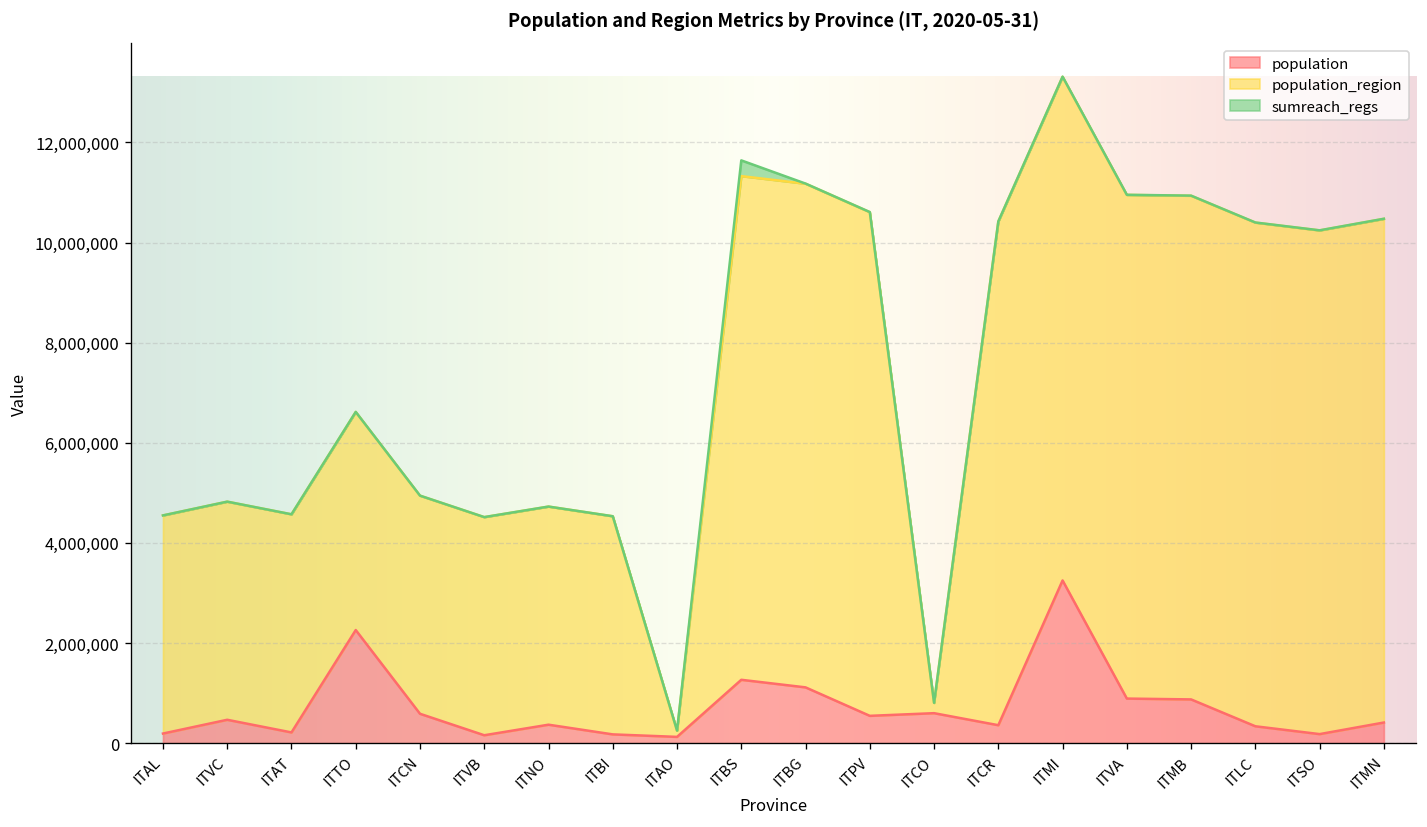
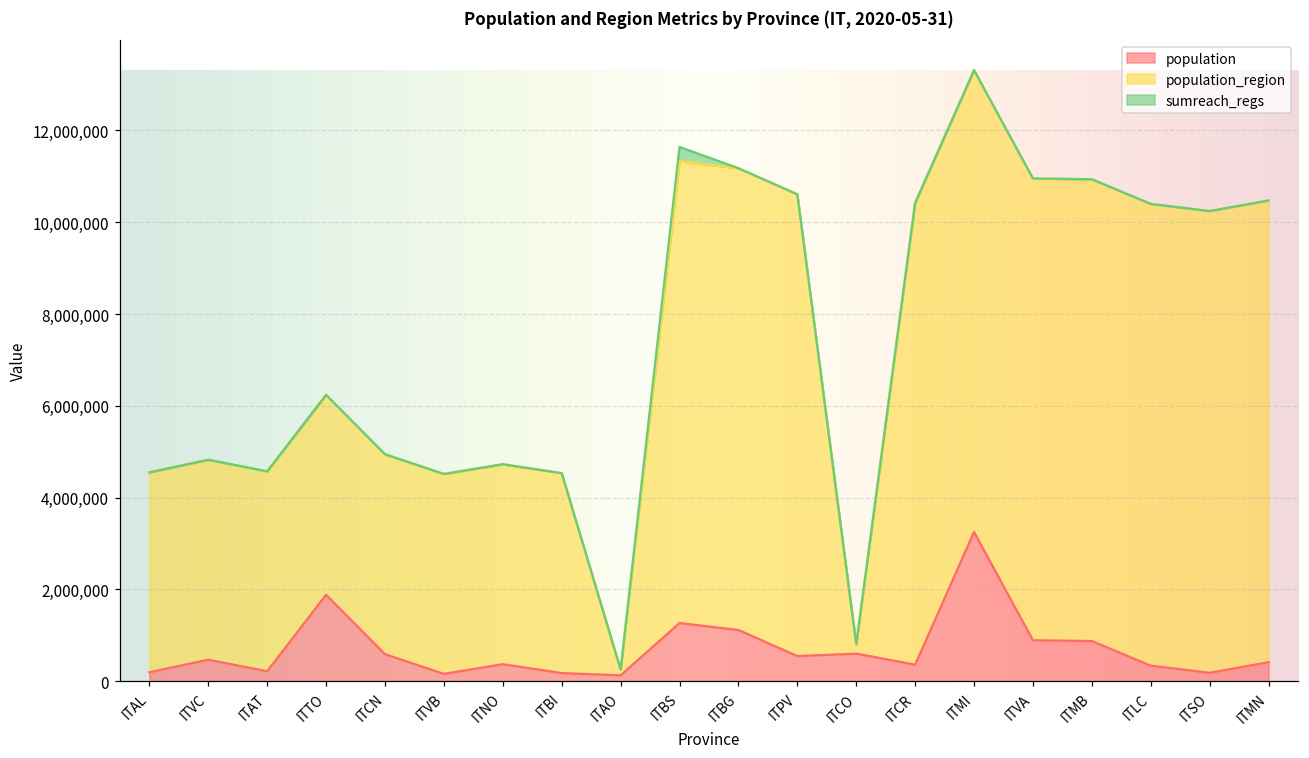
  {
    "population": {
      "ITAL": "200,000",
      "ITVC": "500,000",
      "ITAT": "200,000",
-     "ITTO": "2,300,000",
+     "ITTO": "1,900,000",
      "ITCN": "600,000",
      "ITVB": "200,000",
      "ITNO": "400,000",
      "ITBI": "200,000",
      "ITAO": "100,000",
      "ITBS": "1,300,000",
      "ITBG": "1,100,000",
      "ITPV": "500,000",
      "ITCO": "600,000",
      "ITCR": "400,000",
      "ITMI": "3,300,000",
      "ITVA": "900,000",
      "ITMB": "900,000",
      "ITLC": "300,000",
      "ITSO": "200,000",
      "ITMN": "400,000"
    },
    "population_region": {
      "ITBS": "10,100,000"
    },
    "sumreach_regs": {
      "ITBS": "300,000"
    }
  }
